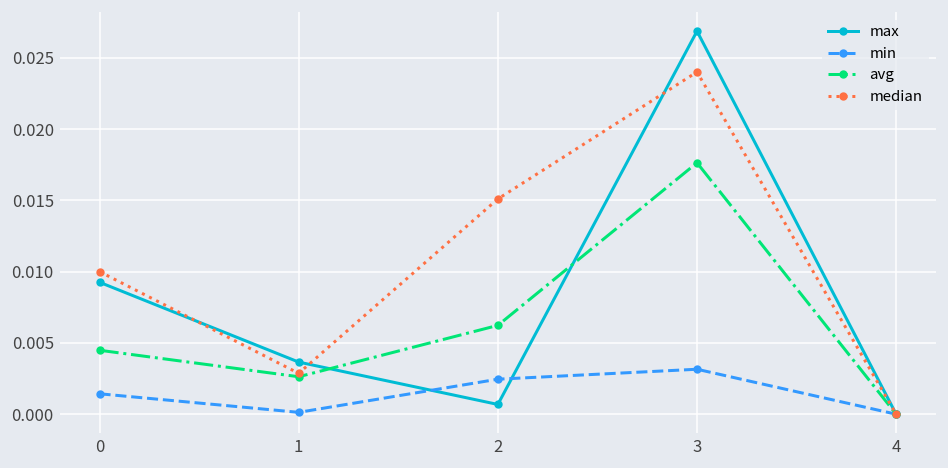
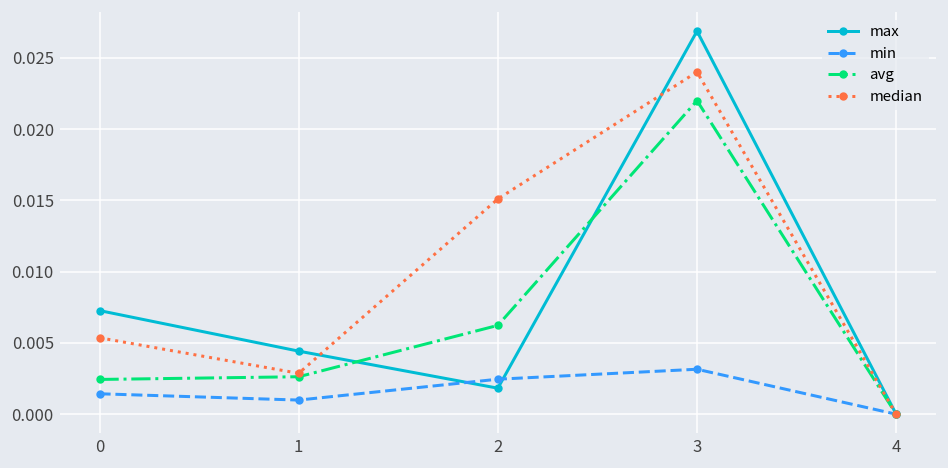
  {
    "max": {
-     "0": 0.0093,
-     "1": 0.0037,
-     "2": 0.0007,
+     "0": 0.0073,
+     "1": 0.0044,
+     "2": 0.0018,
      "3": 0.0269
    },
    "min": {
      "0": 0.0014,
-     "1": 0.0001,
+     "1": 0.0010,
      "2": 0.0025,
      "3": 0.0032
    },
    "avg": {
-     "0": 0.0045,
+     "0": 0.0024,
      "1": 0.0026,
      "2": 0.0062,
-     "3": 0.0176
+     "3": 0.0220
    },
    "median": {
-     "0": 0.0100,
+     "0": 0.0054,
      "1": 0.0029,
      "2": 0.0151,
      "3": 0.0240
    }
  }
